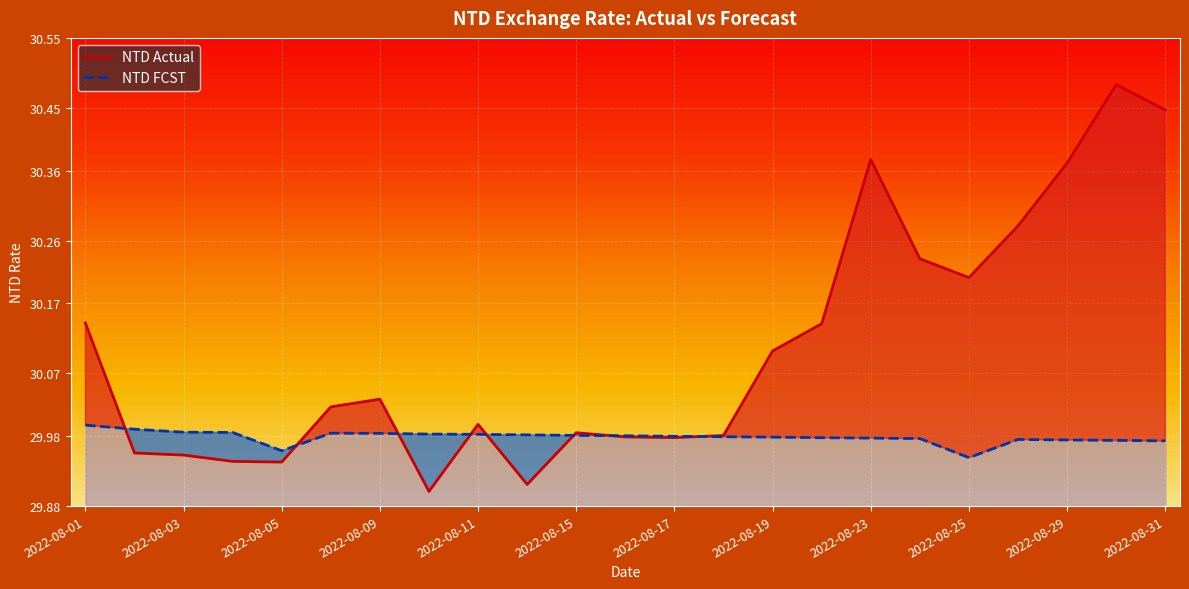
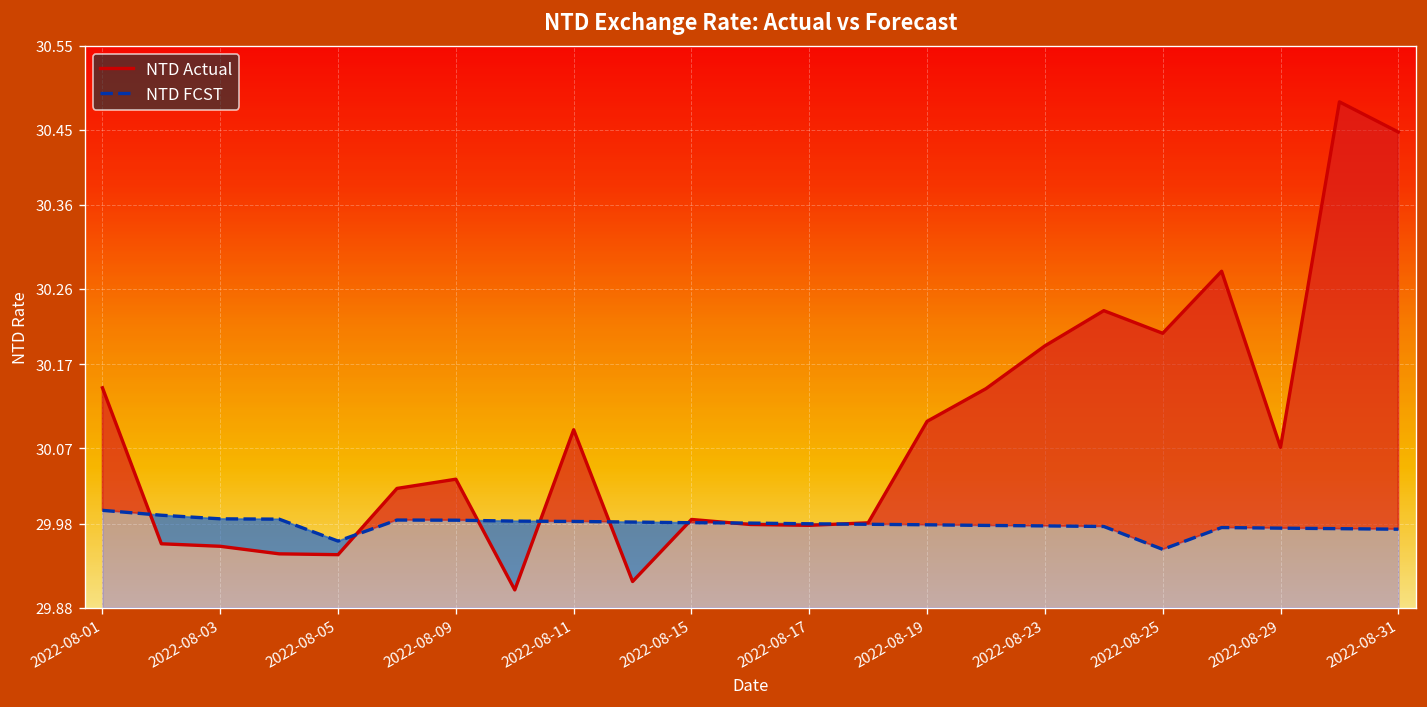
  {
    "NTD Actual": {
      "2022-08-01": 30.14,
      "2022-08-03": 29.95,
      "2022-08-05": 29.94,
      "2022-08-09": 30.03,
-     "2022-08-11": 30.00,
+     "2022-08-11": 30.09,
      "2022-08-15": 29.99,
      "2022-08-19": 30.10,
-     "2022-08-23": 30.38,
+     "2022-08-23": 30.19,
      "2022-08-25": 30.21,
-     "2022-08-29": 30.37,
+     "2022-08-29": 30.07,
      "2022-08-31": 30.45
    },
    "NTD FCST": {
      "2022-08-01": 30.00,
      "2022-08-03": 29.99,
      "2022-08-05": 29.96,
      "2022-08-09": 29.98,
      "2022-08-11": 29.98,
      "2022-08-15": 29.98,
      "2022-08-19": 29.98,
      "2022-08-23": 29.98,
      "2022-08-25": 29.95,
      "2022-08-29": 29.97,
      "2022-08-31": 29.97
    }
  }
